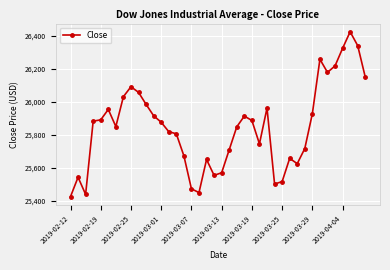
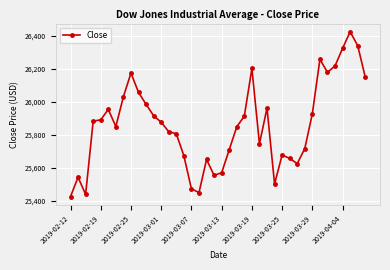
  {
    "2019-02-12": "25,430",
    "2019-02-19": "25,890",
-   "2019-02-25": "26,090",
+   "2019-02-25": "26,170",
    "2019-03-01": "25,880",
    "2019-03-07": "25,470",
    "2019-03-13": "25,570",
-   "2019-03-19": "25,890",
-   "2019-03-25": "25,520",
+   "2019-03-19": "26,200",
+   "2019-03-25": "25,680",
    "2019-03-29": "25,930",
    "2019-04-04": "26,320"
  }
